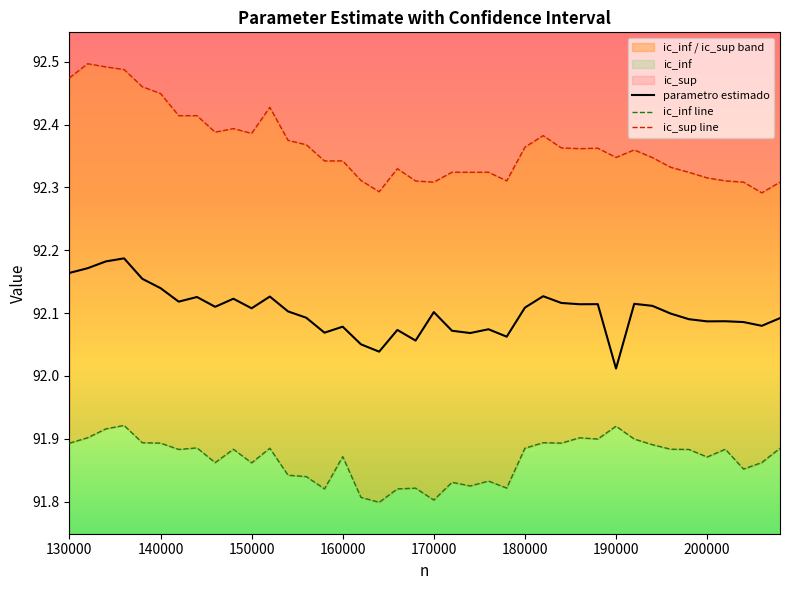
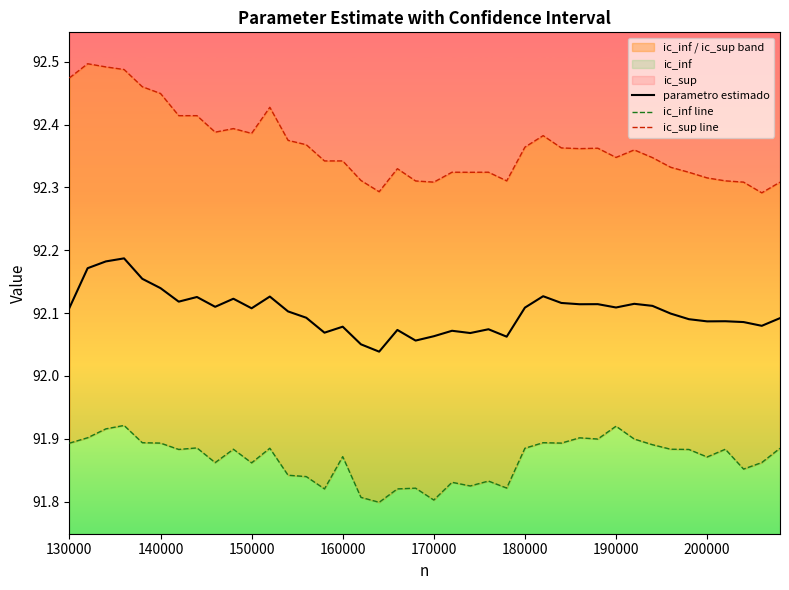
  {
    "parametro estimado": {
-     "130000": 92.16,
+     "130000": 92.11,
      "140000": 92.14,
      "150000": 92.11,
      "160000": 92.08,
-     "170000": 92.10,
+     "170000": 92.06,
      "180000": 92.11,
-     "190000": 92.01,
+     "190000": 92.11,
      "200000": 92.09
    },
    "ic_inf": {
      "130000": 91.89,
      "140000": 91.89,
      "150000": 91.86,
      "160000": 91.87,
      "170000": 91.80,
      "180000": 91.88,
      "190000": 91.92,
      "200000": 91.87
    },
    "ic_inf / ic_sup band": {
      "130000": 92.47,
      "140000": 92.45,
      "150000": 92.39,
      "160000": 92.34,
      "170000": 92.31,
      "180000": 92.36,
      "190000": 92.35,
      "200000": 92.32
    },
    "ic_sup": {
      "130000": 0.07,
      "140000": 0.10,
      "150000": 0.16,
      "160000": 0.20,
      "170000": 0.24,
      "180000": 0.18,
      "190000": 0.20,
      "200000": 0.23
    }
  }
